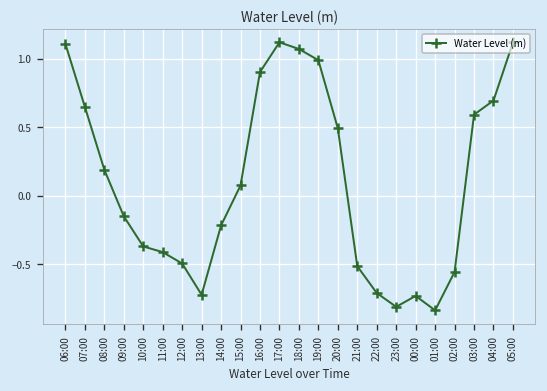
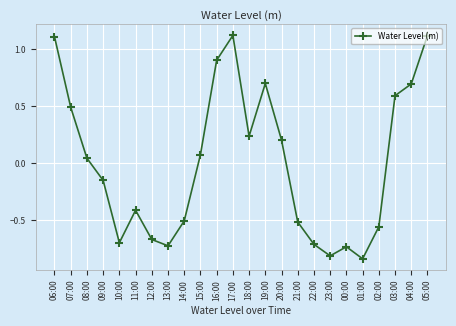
  {
    "06:00": 1.11,
-   "07:00": 0.65,
-   "08:00": 0.19,
+   "07:00": 0.49,
+   "08:00": 0.04,
    "09:00": -0.15,
-   "10:00": -0.37,
+   "10:00": -0.70,
    "11:00": -0.41,
-   "12:00": -0.49,
+   "12:00": -0.67,
    "13:00": -0.72,
-   "14:00": -0.22,
+   "14:00": -0.50,
    "15:00": 0.08,
    "16:00": 0.90,
    "17:00": 1.12,
-   "18:00": 1.07,
-   "19:00": 0.99,
-   "20:00": 0.49,
+   "18:00": 0.24,
+   "19:00": 0.70,
+   "20:00": 0.20,
    "21:00": -0.51,
    "22:00": -0.71,
    "23:00": -0.81,
    "00:00": -0.73,
    "01:00": -0.84,
    "02:00": -0.56,
    "03:00": 0.59,
    "04:00": 0.69
  }
